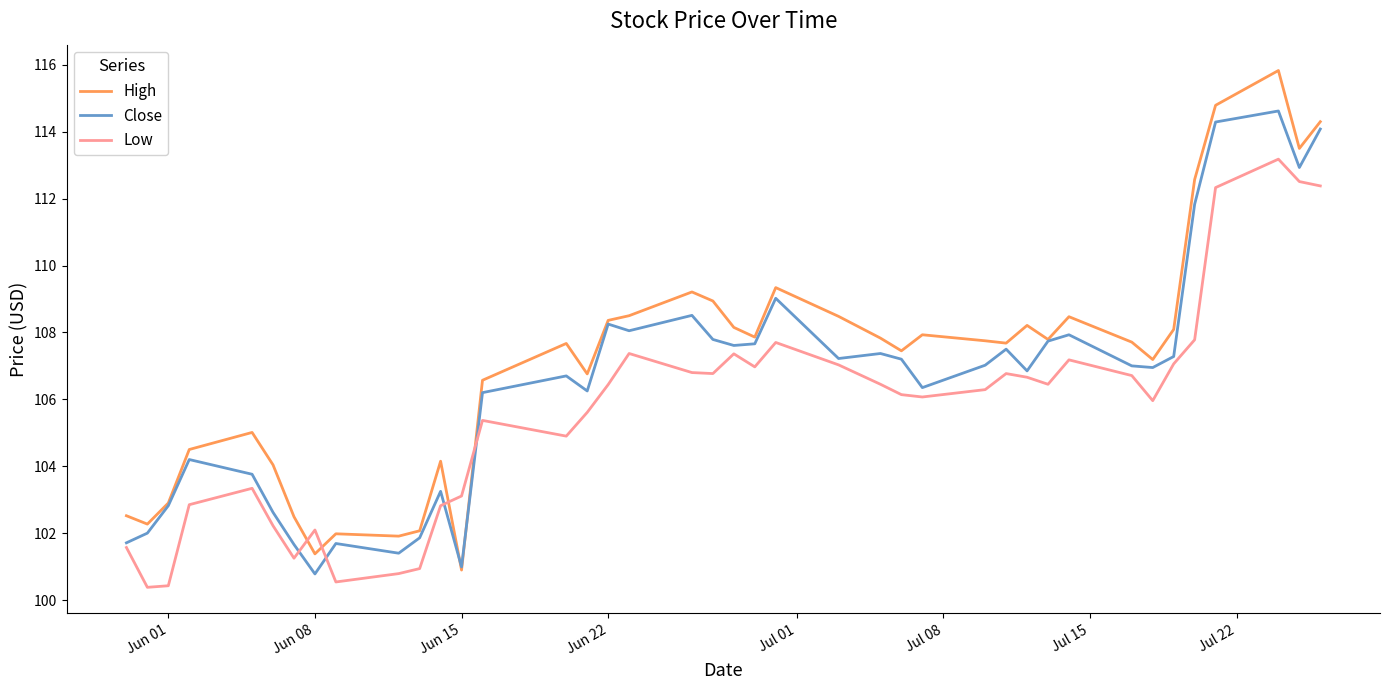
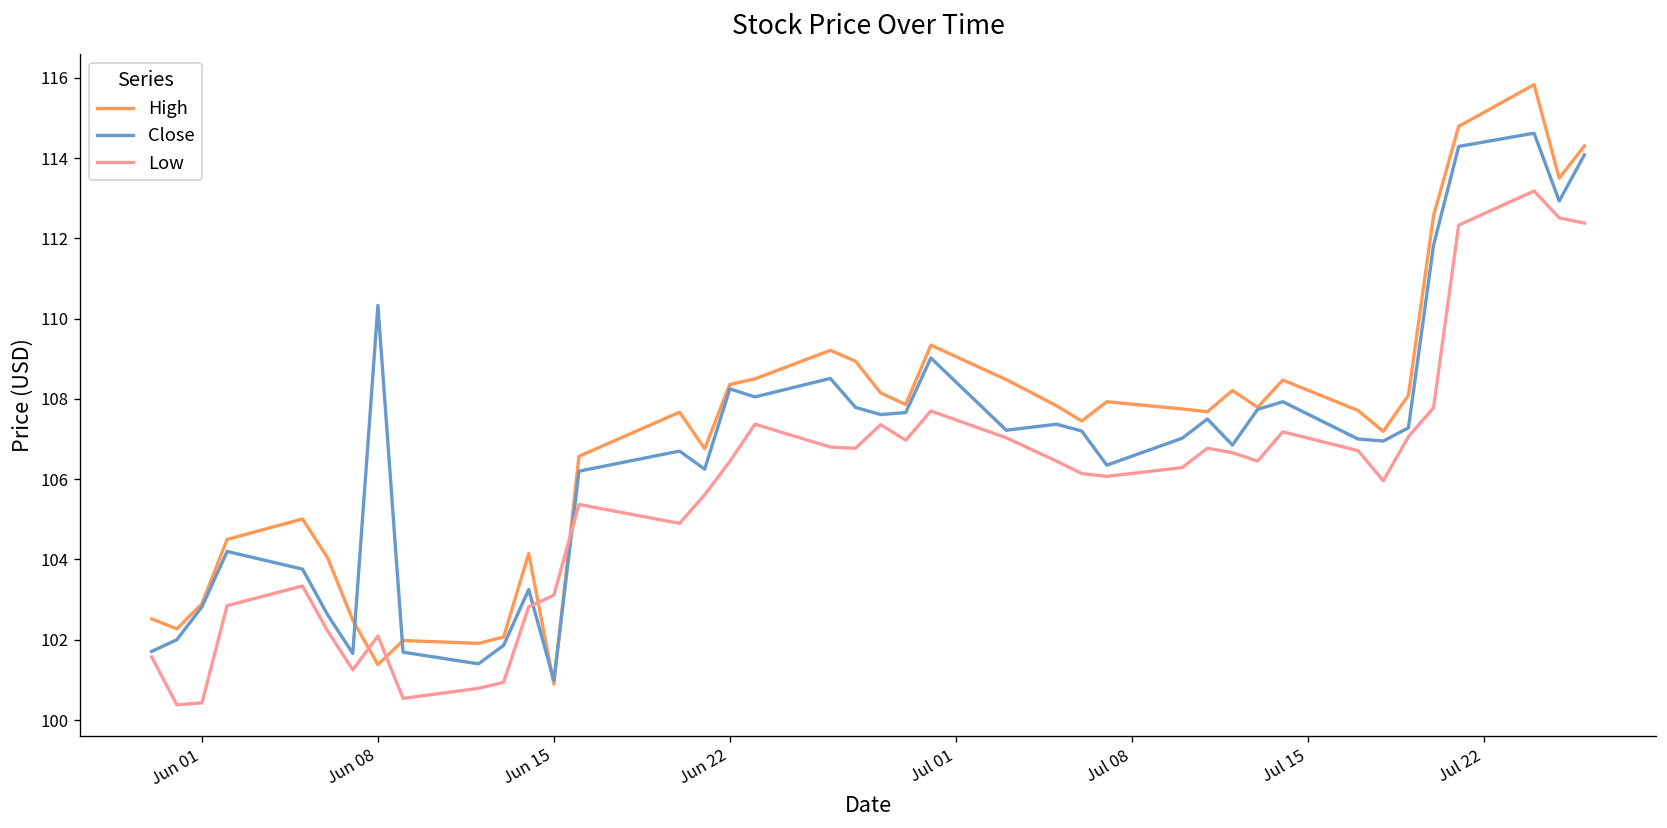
  {
    "High": {
      "Jun 01": 102.9,
      "Jun 08": 101.4,
      "Jun 15": 100.9,
      "Jun 22": 108.4
    },
    "Close": {
      "Jun 01": 102.8,
-     "Jun 08": 100.8,
+     "Jun 08": 110.3,
      "Jun 15": 101.0,
      "Jun 22": 108.3
    },
    "Low": {
      "Jun 01": 100.4,
      "Jun 08": 102.1,
      "Jun 15": 103.1,
      "Jun 22": 106.4
    }
  }
